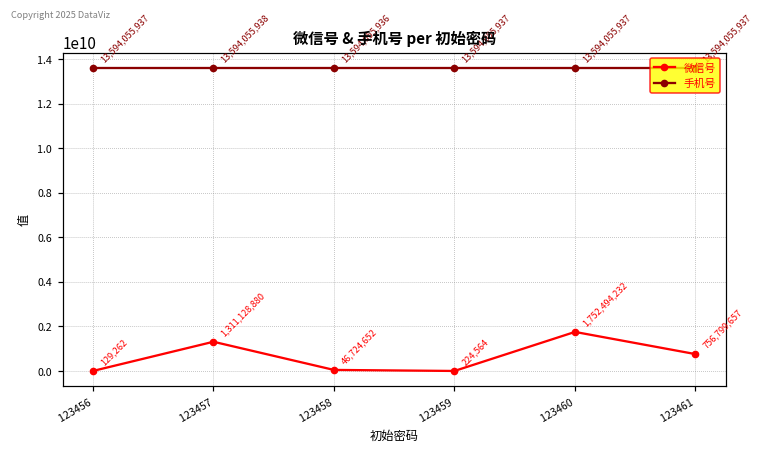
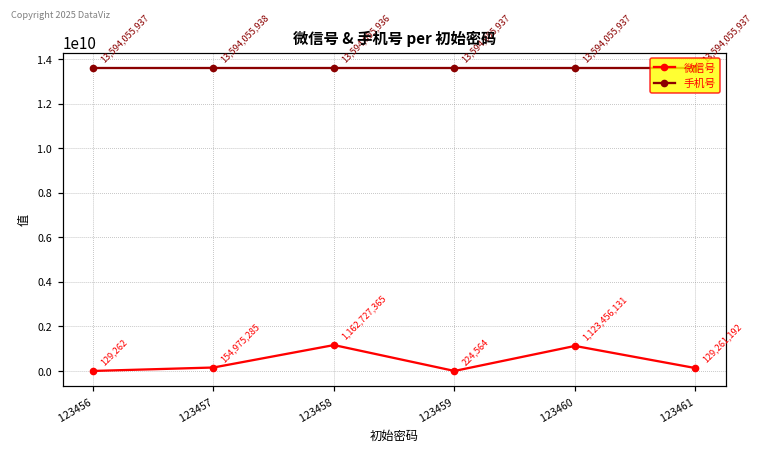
  {
    "微信号": {
      "123456": "129,262",
-     "123457": "1,311,128,880",
-     "123458": "46,724,652",
+     "123457": "154,975,285",
+     "123458": "1,162,727,365",
      "123459": "224,564",
-     "123460": "1,752,494,232",
-     "123461": "756,799,657"
+     "123460": "1,123,456,131",
+     "123461": "129,261,192"
    },
    "手机号": {
      "123456": "13,594,055,937",
      "123457": "13,594,055,938",
      "123458": "13,594,055,936",
      "123459": "13,594,055,937",
      "123460": "13,594,055,937"
    }
  }
